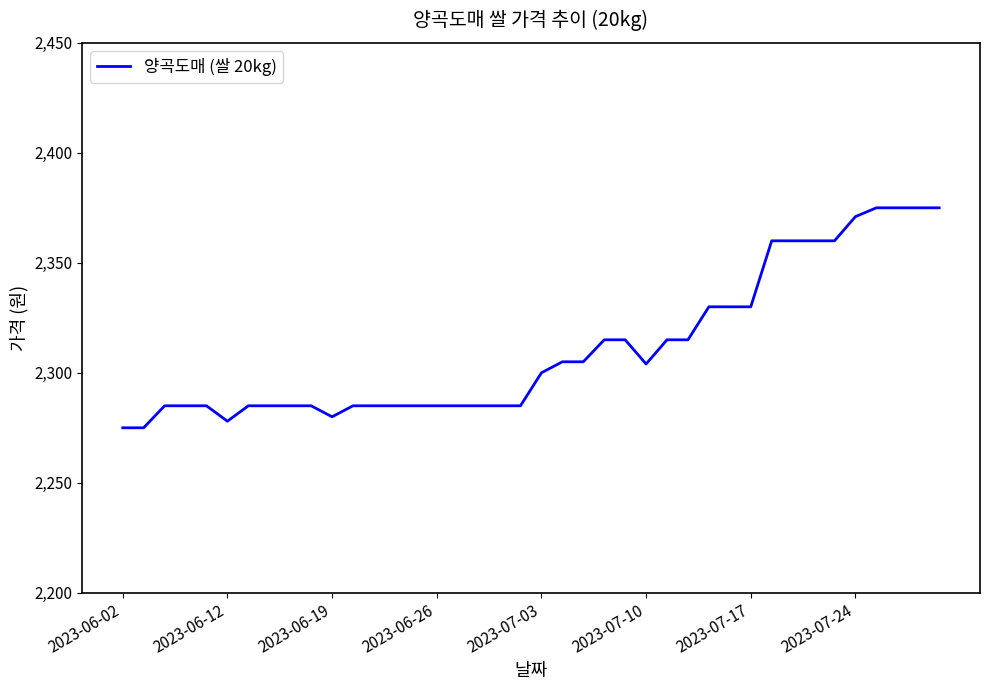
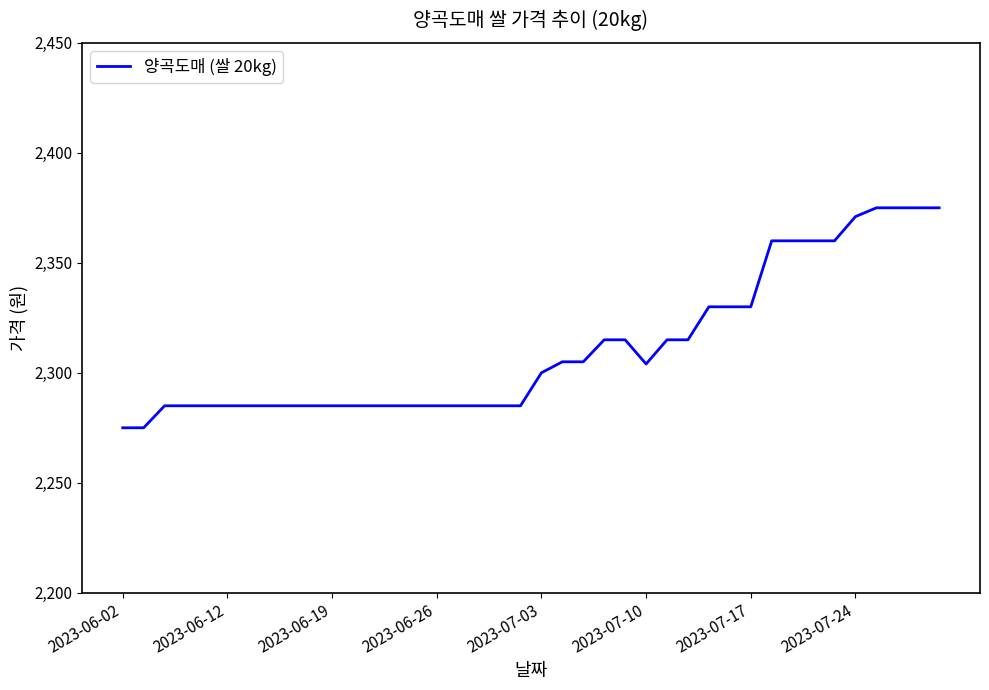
  {
    "2023-06-02": "2,275",
-   "2023-06-12": "2,278",
-   "2023-06-19": "2,280",
+   "2023-06-12": "2,285",
+   "2023-06-19": "2,285",
    "2023-06-26": "2,285",
    "2023-07-03": "2,300",
    "2023-07-10": "2,304",
    "2023-07-17": "2,330",
    "2023-07-24": "2,371"
  }
